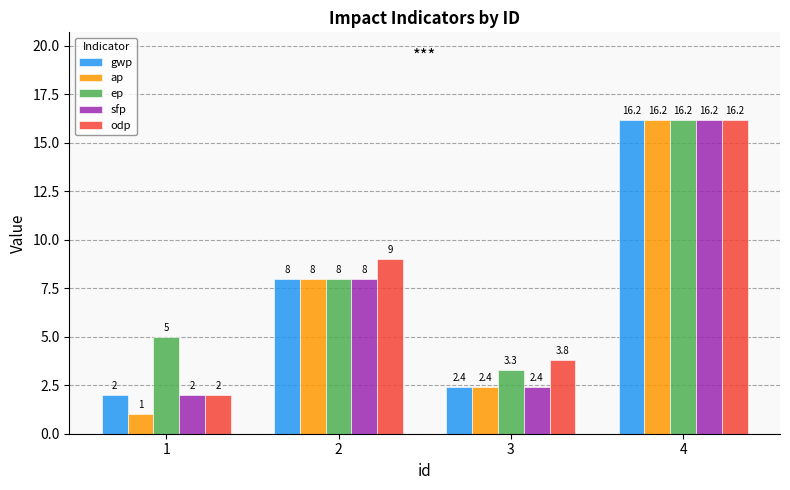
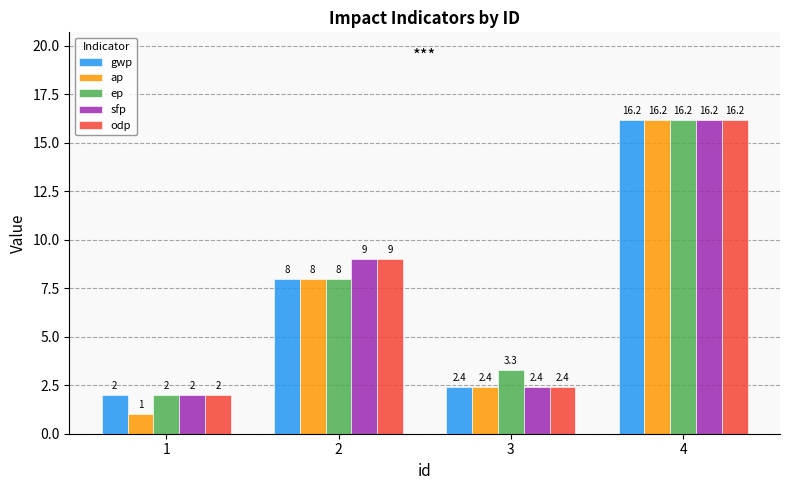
  {
    "gwp": {
      "1": 2,
      "2": 8,
      "3": 2.4,
      "4": 16.2
    },
    "ap": {
      "1": 1,
      "2": 8,
      "3": 2.4,
      "4": 16.2
    },
    "ep": {
-     "1": 5,
+     "1": 2,
      "2": 8,
      "3": 3.3,
      "4": 16.2
    },
    "sfp": {
      "1": 2,
-     "2": 8,
+     "2": 9,
      "3": 2.4,
      "4": 16.2
    },
    "odp": {
      "1": 2,
      "2": 9,
-     "3": 3.8,
+     "3": 2.4,
      "4": 16.2
    }
  }
